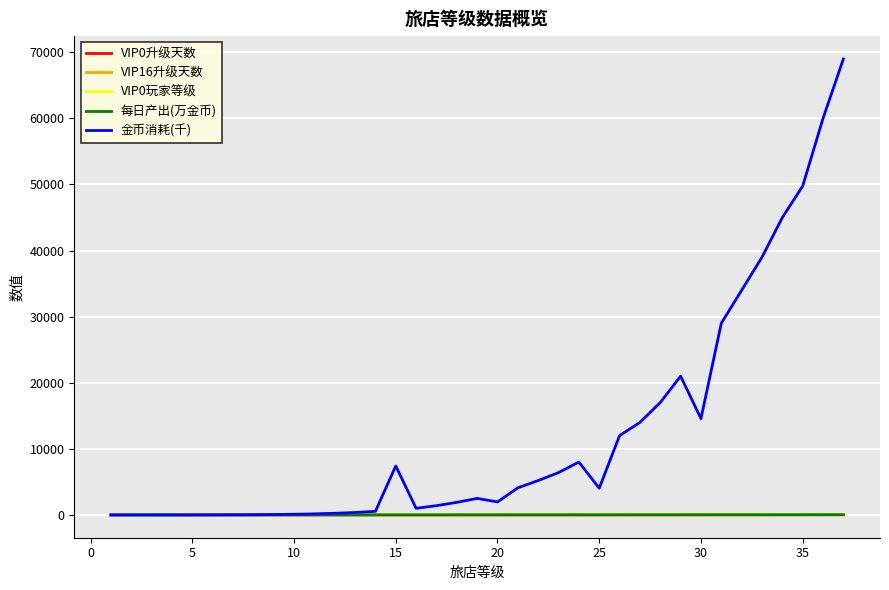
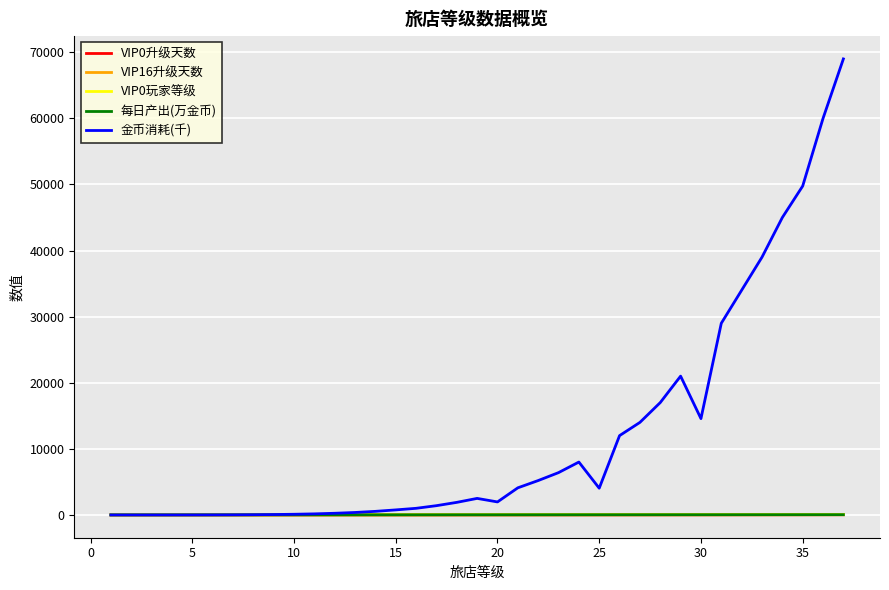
  {
    "金币消耗(千)": {
-     "15": 7000,
+     "15": 1000,
      "20": 2000,
      "25": 4000,
      "30": 15000,
      "35": 50000
    }
  }
